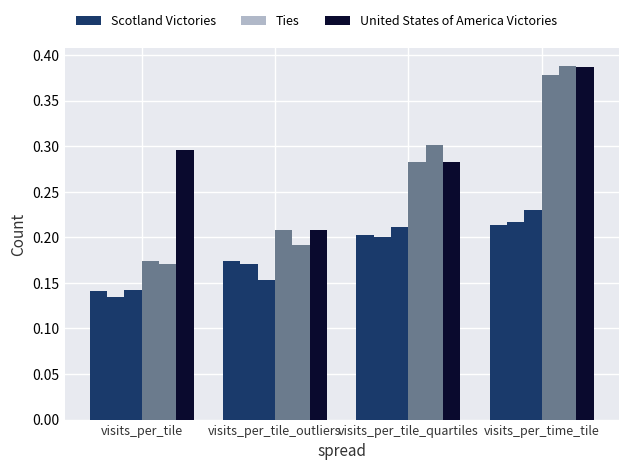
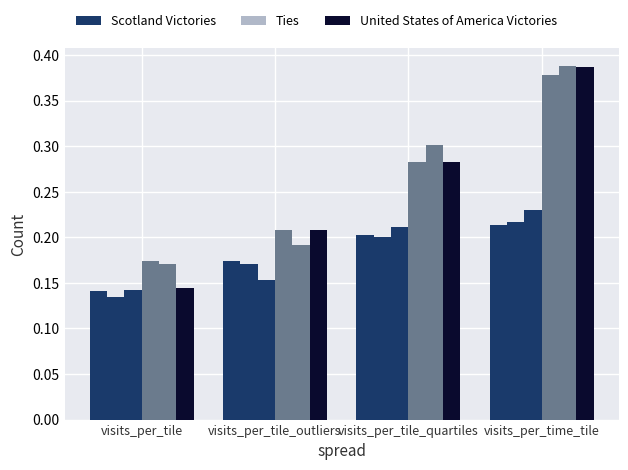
  {
    "United States of America Victories": {
-     "visits_per_tile": 0.30,
+     "visits_per_tile": 0.14,
      "visits_per_tile_outliers": 0.21,
      "visits_per_tile_quartiles": 0.28,
      "visits_per_time_tile": 0.39
    }
  }
